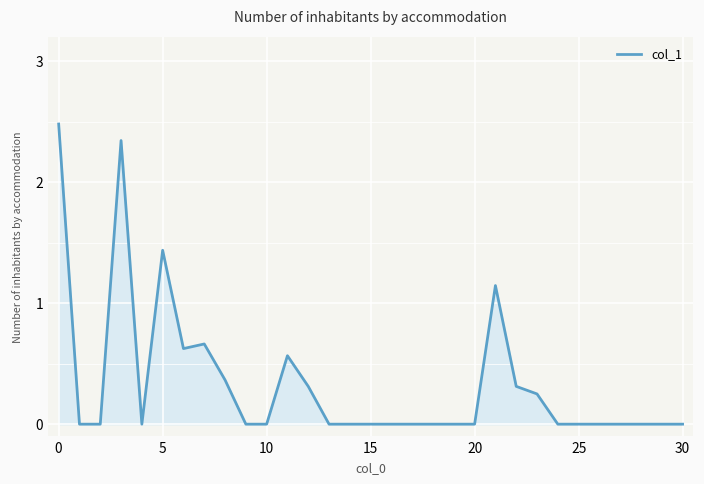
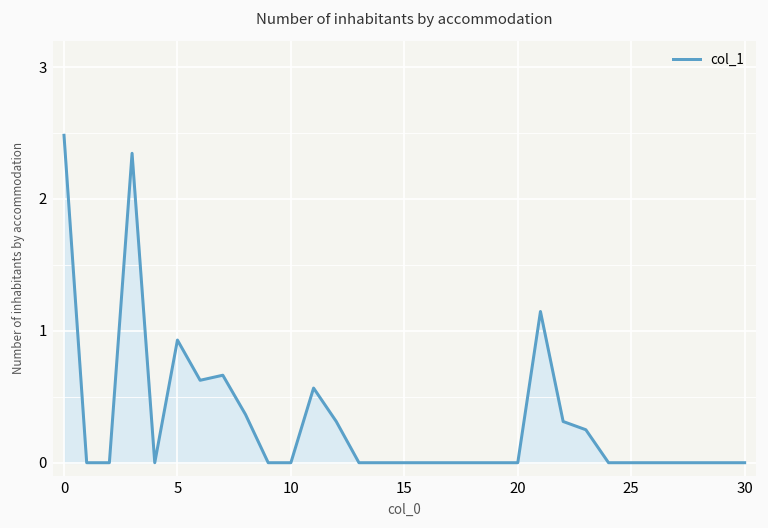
  {
    "0": 2.48,
-   "5": 1.44,
+   "5": 0.93,
    "10": 0.00,
    "15": 0.00,
    "20": 0.00,
    "25": 0.00,
    "30": 0.00
  }
